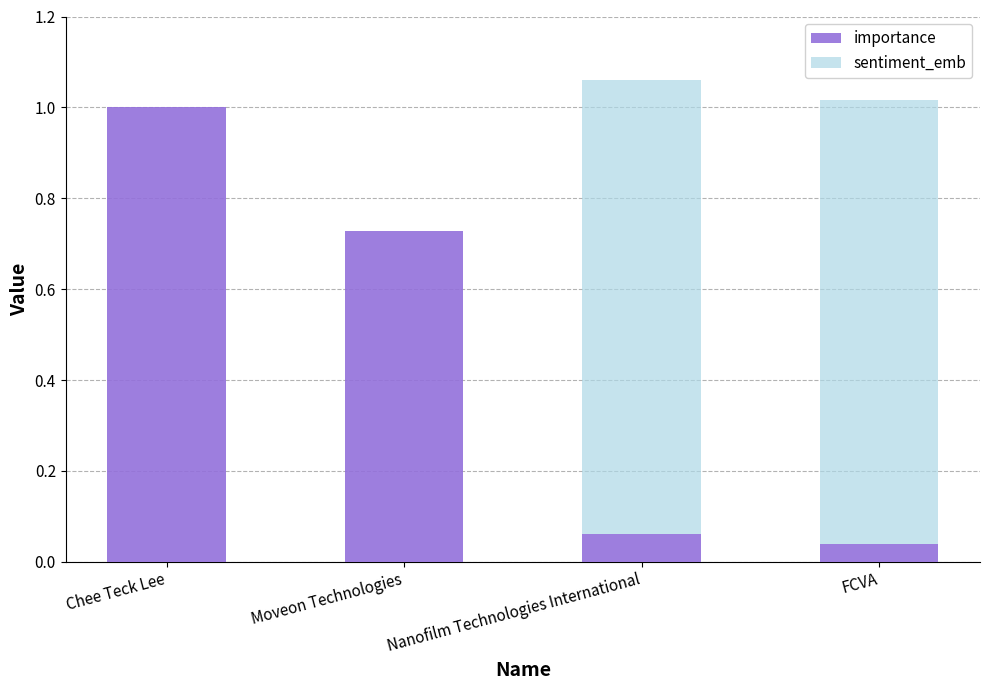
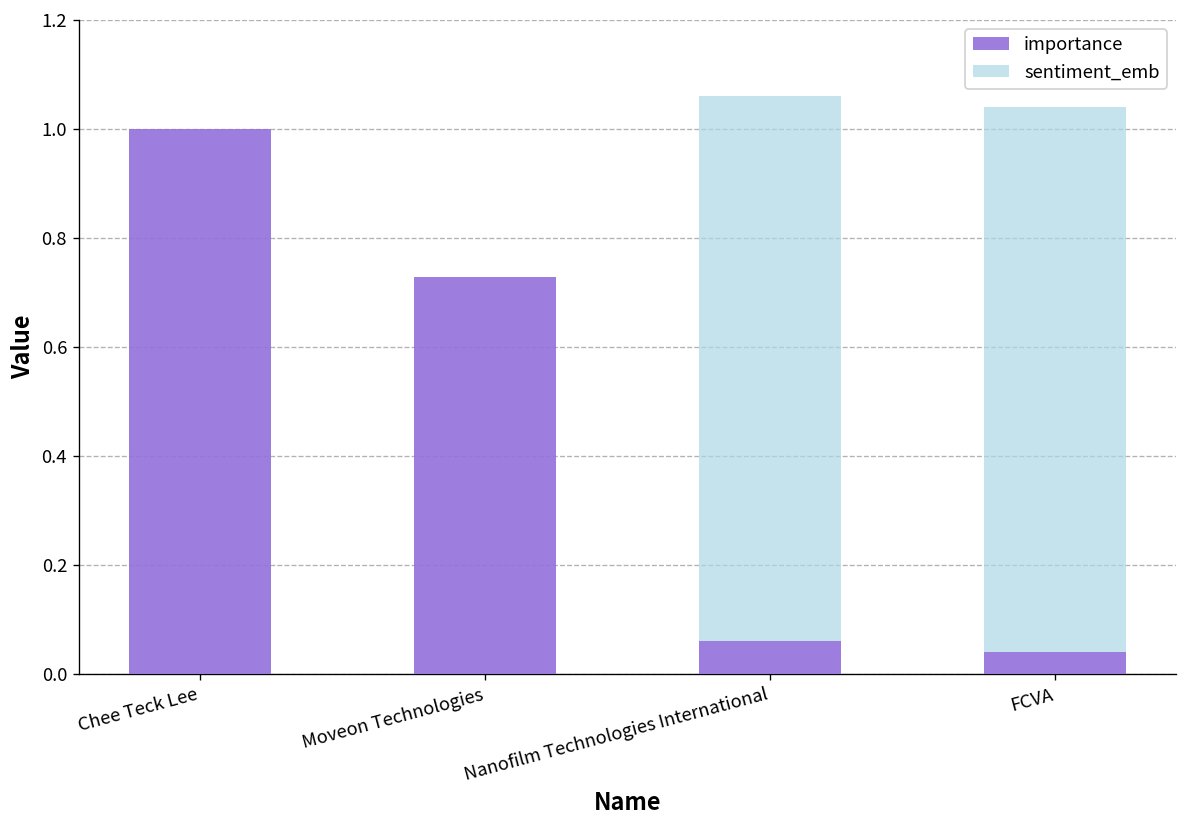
  {
    "importance": {
      "Chee Teck Lee": 1.00,
      "Moveon Technologies": 0.73,
      "Nanofilm Technologies International": 0.06,
      "FCVA": 0.04
    },
    "sentiment_emb": {
      "Chee Teck Lee": 0.00,
      "Moveon Technologies": 0.00,
      "Nanofilm Technologies International": 1.00,
-     "FCVA": 0.98
+     "FCVA": 1.00
    }
  }
